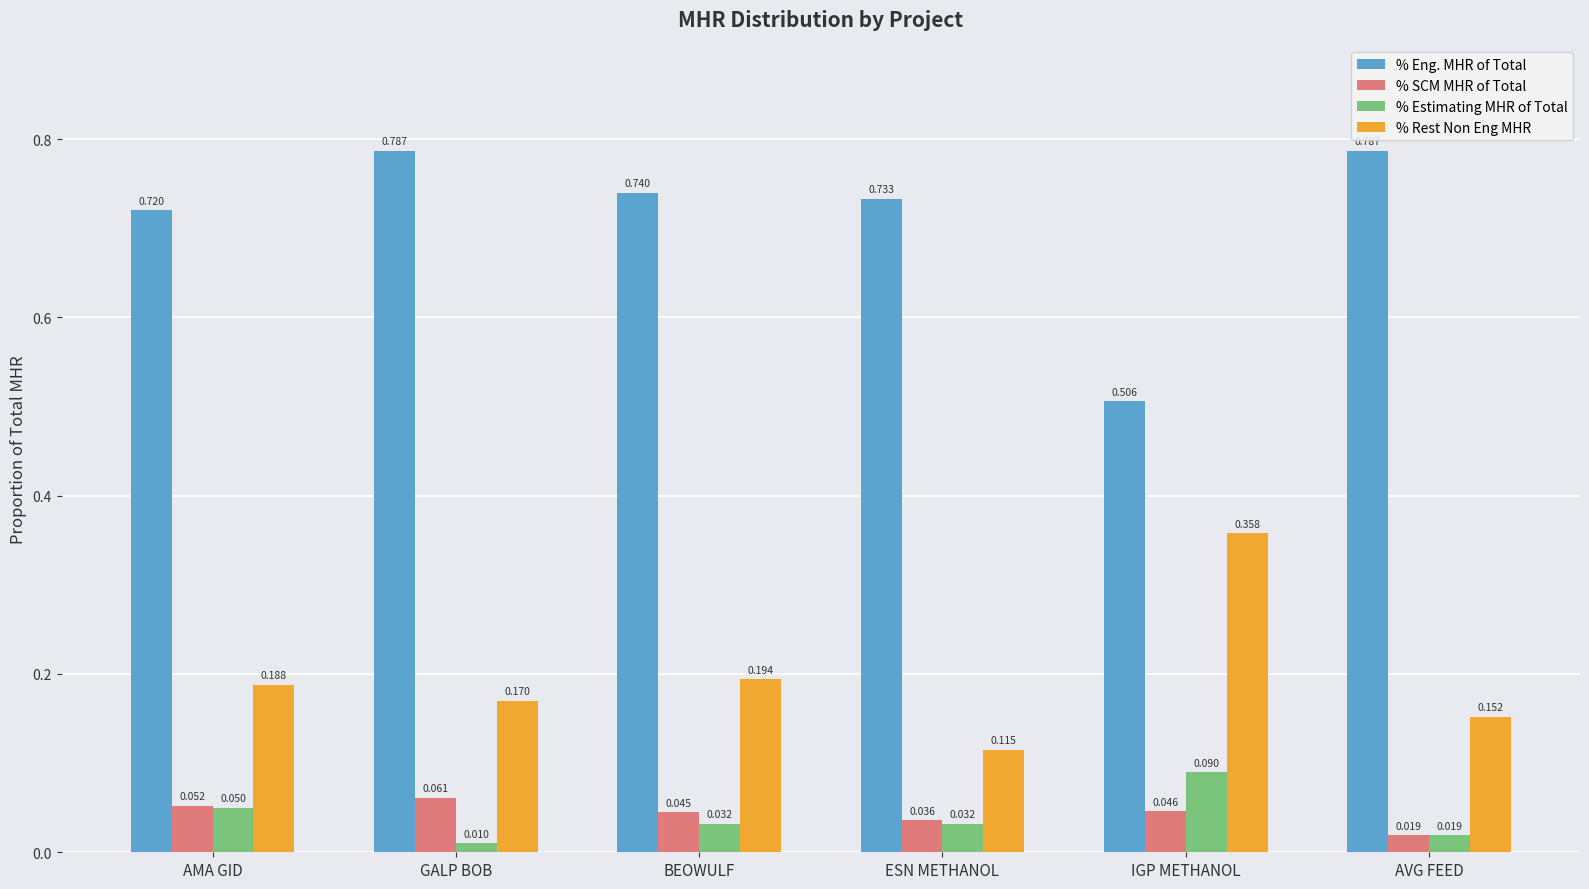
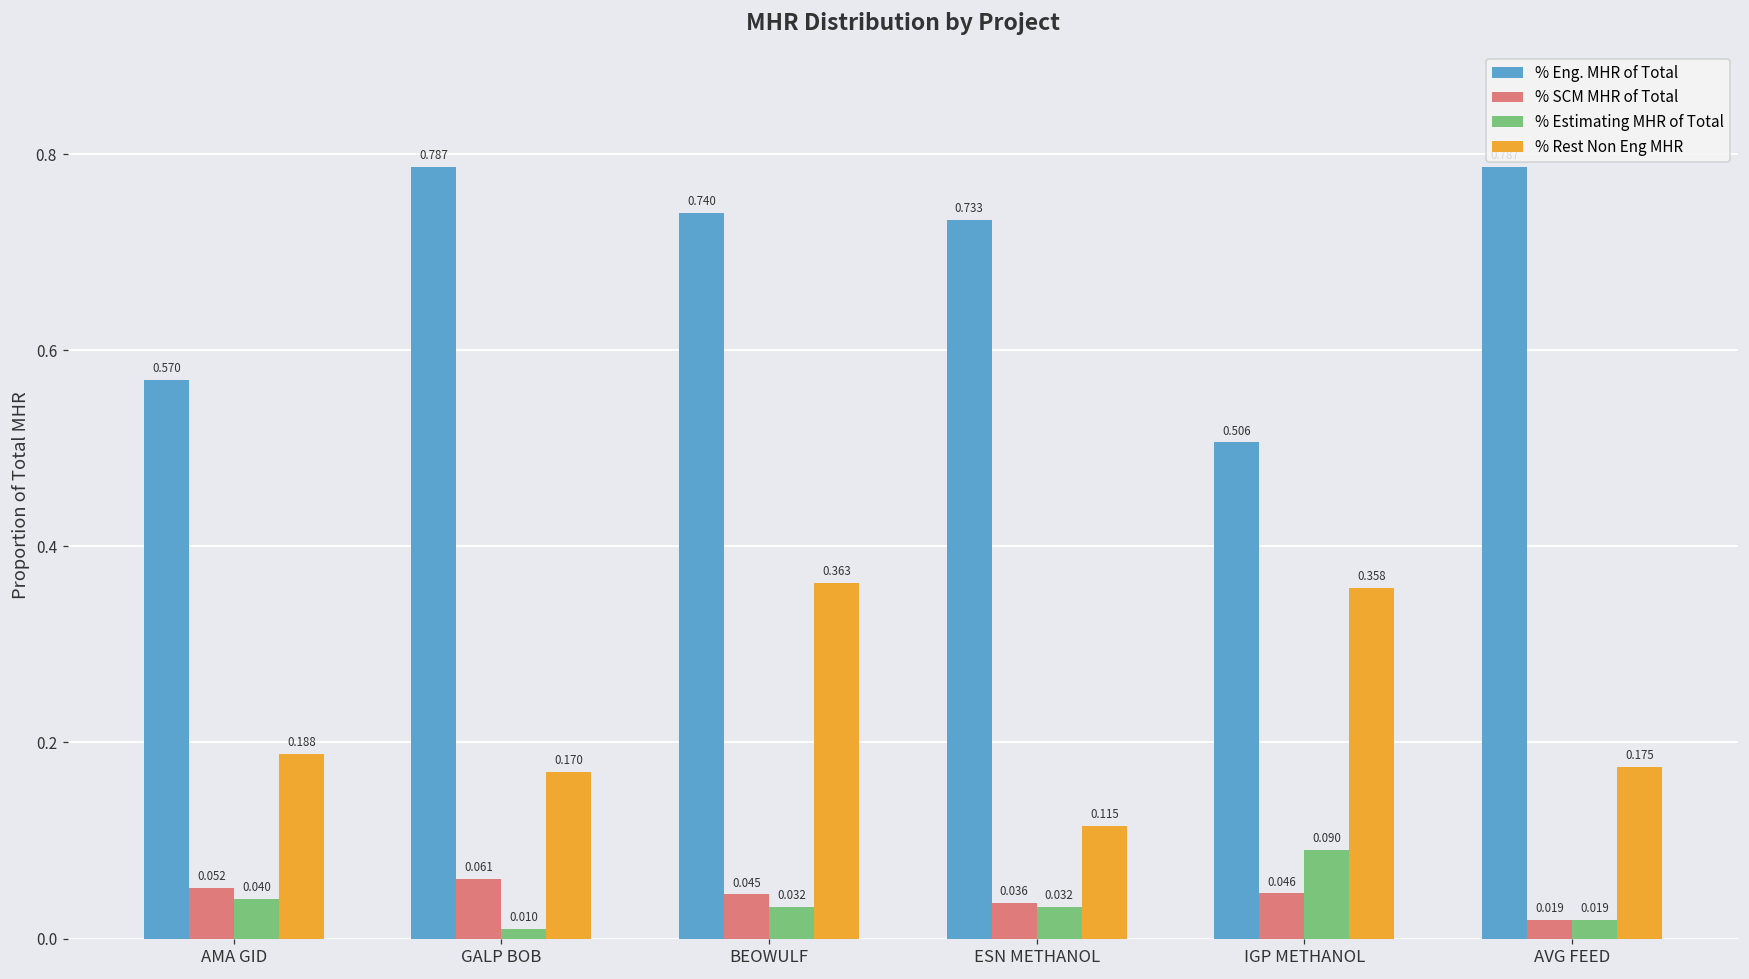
  {
    "% Eng. MHR of Total": {
-     "AMA GID": 0.720,
+     "AMA GID": 0.570,
      "GALP BOB": 0.787,
      "BEOWULF": 0.740,
      "ESN METHANOL": 0.733,
      "IGP METHANOL": 0.506
    },
    "% SCM MHR of Total": {
      "AMA GID": 0.052,
      "GALP BOB": 0.061,
      "BEOWULF": 0.045,
      "ESN METHANOL": 0.036,
      "IGP METHANOL": 0.046,
      "AVG FEED": 0.019
    },
    "% Estimating MHR of Total": {
-     "AMA GID": 0.050,
+     "AMA GID": 0.040,
      "GALP BOB": 0.010,
      "BEOWULF": 0.032,
      "ESN METHANOL": 0.032,
      "IGP METHANOL": 0.090,
      "AVG FEED": 0.019
    },
    "% Rest Non Eng MHR": {
      "AMA GID": 0.188,
      "GALP BOB": 0.170,
-     "BEOWULF": 0.194,
+     "BEOWULF": 0.363,
      "ESN METHANOL": 0.115,
      "IGP METHANOL": 0.358,
-     "AVG FEED": 0.152
+     "AVG FEED": 0.175
    }
  }
